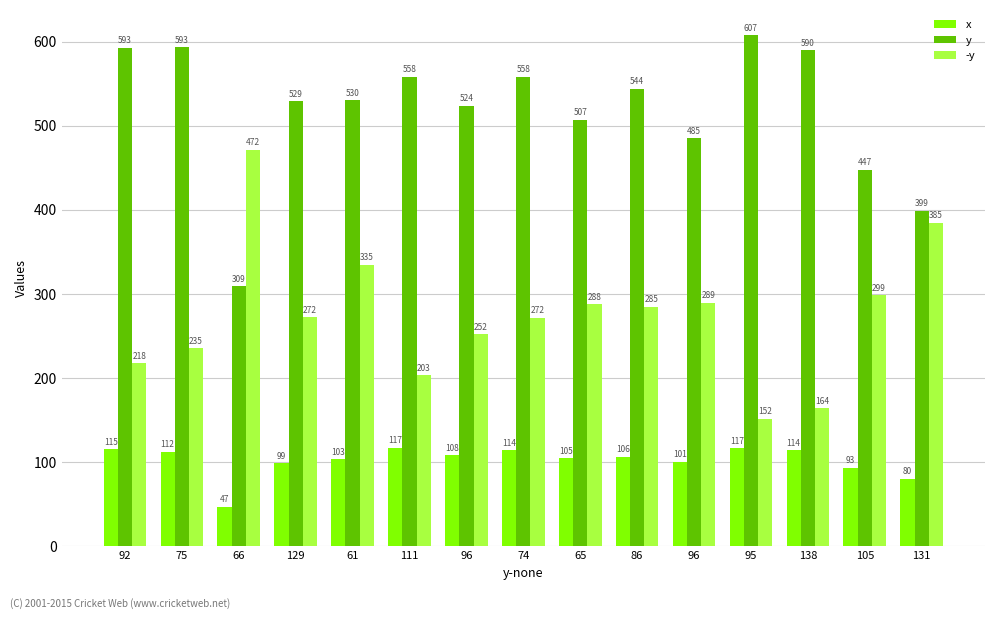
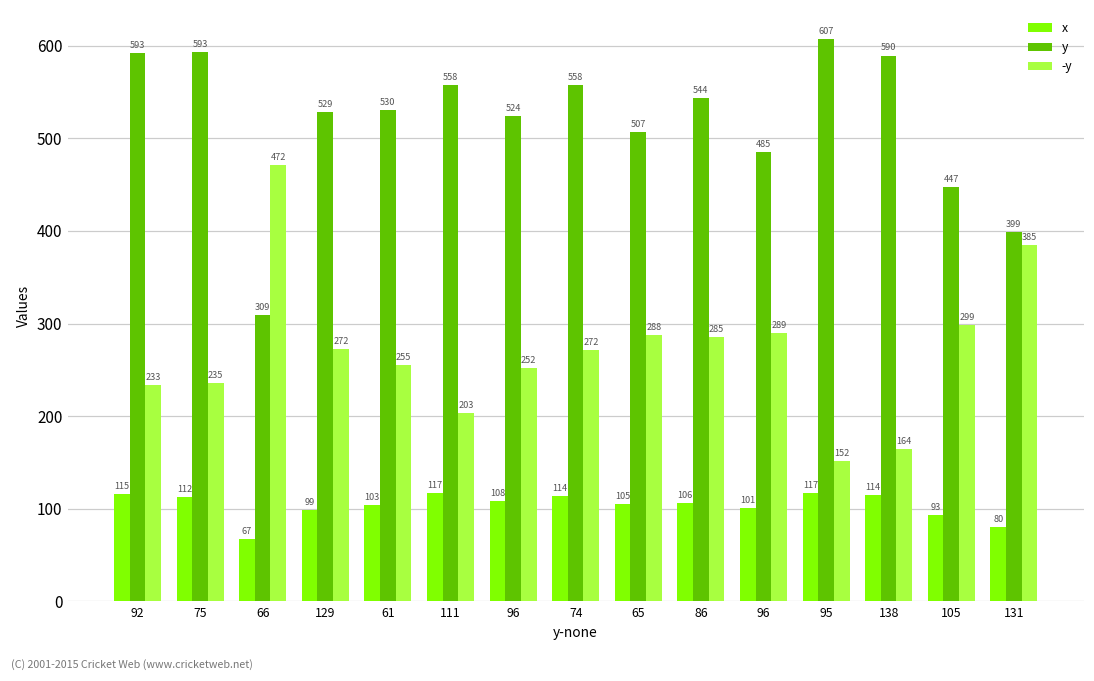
  {
    "x": {
      "92": 115,
      "75": 112,
-     "66": 47,
+     "66": 67,
      "129": 99,
      "61": 103,
      "111": 117,
      "74": 114,
      "65": 105,
      "86": 106,
      "95": 117,
      "138": 114,
      "105": 93,
      "131": 80
    },
    "y": {
      "92": 593,
      "75": 593,
      "66": 309,
      "129": 529,
      "61": 530,
      "111": 558,
      "74": 558,
      "65": 507,
      "86": 544,
      "95": 607,
      "138": 590,
      "105": 447,
      "131": 399
    },
    "-y": {
-     "92": 218,
+     "92": 233,
      "75": 235,
      "66": 472,
      "129": 272,
-     "61": 335,
+     "61": 255,
      "111": 203,
      "74": 272,
      "65": 288,
      "86": 285,
      "95": 152,
      "138": 164,
      "105": 299,
      "131": 385
    }
  }
